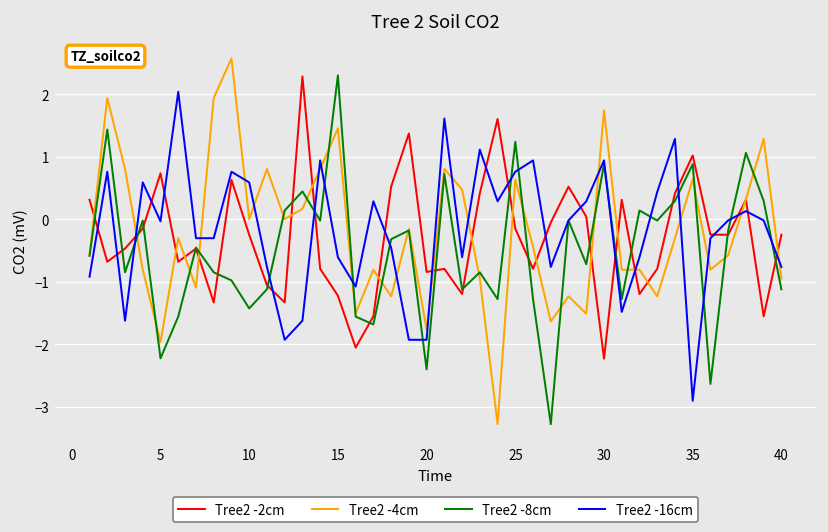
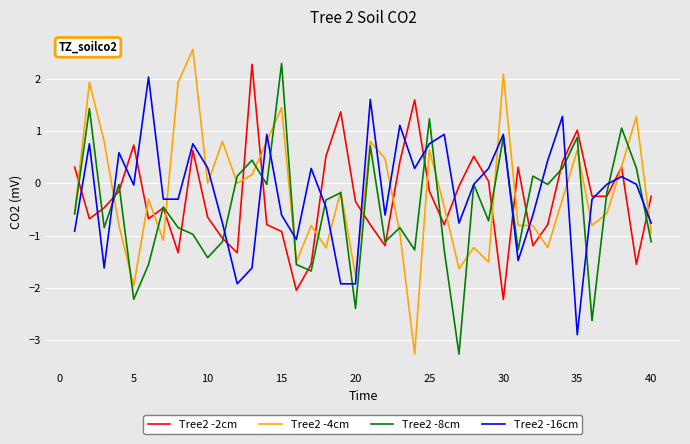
  {
    "Tree2 -2cm": {
      "5": 0.7,
-     "10": -0.2,
-     "15": -1.2,
-     "20": -0.8,
+     "10": -0.7,
+     "15": -0.9,
+     "20": -0.3,
      "25": -0.1,
      "30": -2.2,
      "35": 1.0,
      "40": -0.2
    },
    "Tree2 -4cm": {
      "5": -2.0,
      "10": 0.0,
      "15": 1.5,
      "20": -1.8,
      "25": 0.6,
-     "30": 1.7,
+     "30": 2.1,
      "35": 0.6,
      "40": -0.9
    },
    "Tree2 -8cm": {
      "5": -2.2,
      "10": -1.4,
      "15": 2.3,
      "20": -2.4,
      "25": 1.2,
      "30": 0.9,
      "35": 0.9,
      "40": -1.1
    },
    "Tree2 -16cm": {
      "5": 0.0,
-     "10": 0.6,
+     "10": 0.3,
      "15": -0.6,
      "20": -1.9,
      "25": 0.8,
      "30": 0.9,
      "35": -2.9,
      "40": -0.8
    }
  }
